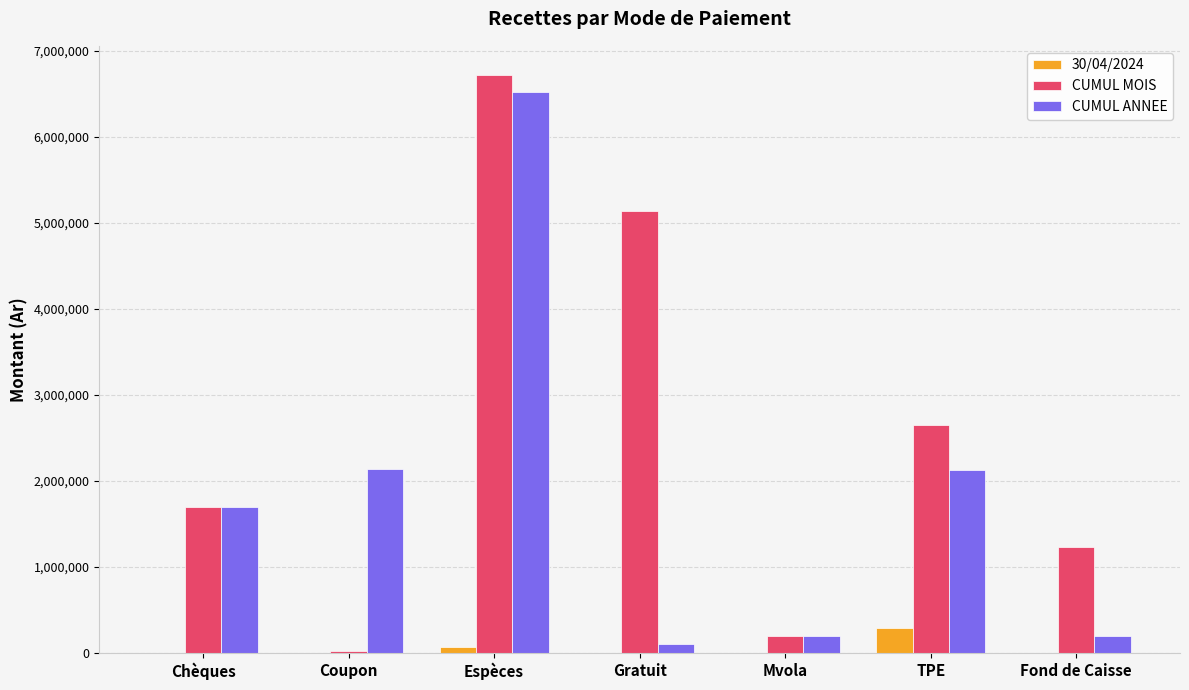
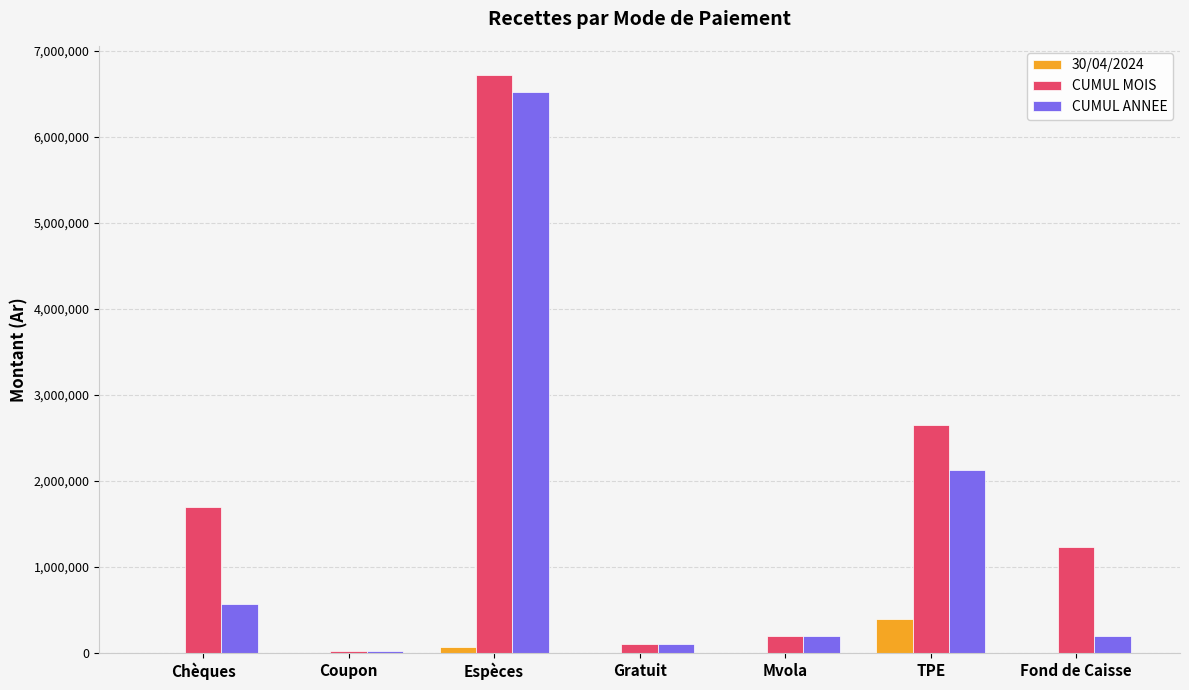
  {
    "30/04/2024": {
      "Chèques": "0",
      "Coupon": "0",
      "Espèces": "100,000",
      "Gratuit": "0",
      "Mvola": "0",
-     "TPE": "300,000",
+     "TPE": "400,000",
      "Fond de Caisse": "0"
    },
    "CUMUL MOIS": {
      "Chèques": "1,700,000",
      "Espèces": "6,700,000",
-     "Gratuit": "5,100,000",
+     "Gratuit": "100,000",
      "Mvola": "200,000",
      "TPE": "2,600,000",
      "Fond de Caisse": "1,200,000"
    },
    "CUMUL ANNEE": {
-     "Chèques": "1,700,000",
-     "Coupon": "2,100,000",
+     "Chèques": "600,000",
+     "Coupon": "0",
      "Espèces": "6,500,000",
      "Gratuit": "100,000",
      "Mvola": "200,000",
      "TPE": "2,100,000",
      "Fond de Caisse": "200,000"
    }
  }
